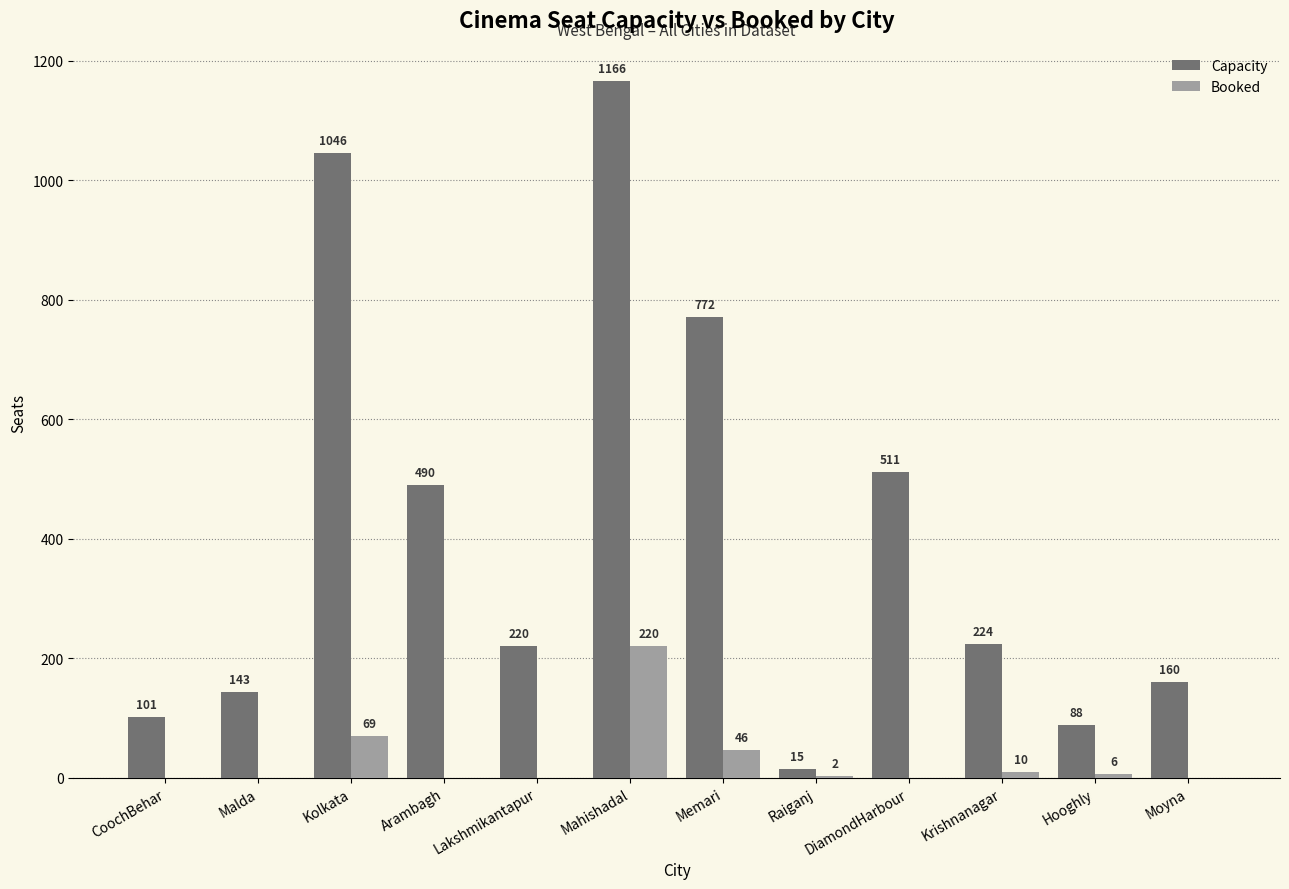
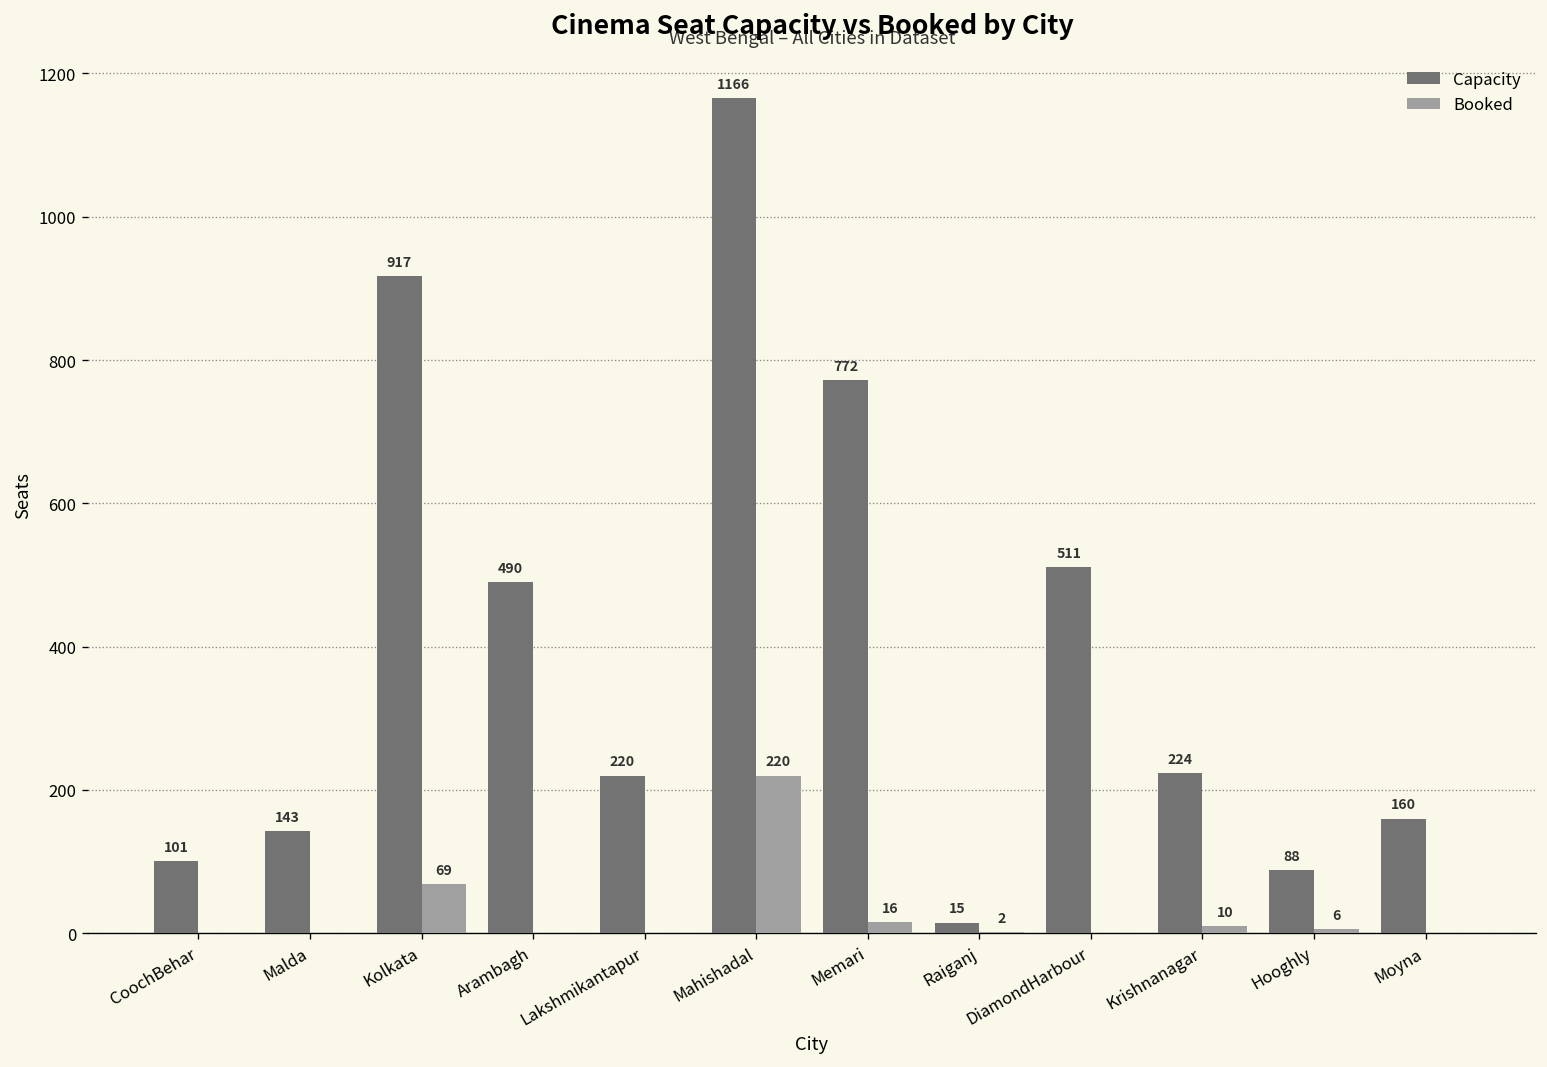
  {
    "Capacity": {
      "CoochBehar": 101,
      "Malda": 143,
-     "Kolkata": 1046,
+     "Kolkata": 917,
      "Arambagh": 490,
      "Lakshmikantapur": 220,
      "Mahishadal": 1166,
      "Memari": 772,
      "Raiganj": 15,
      "DiamondHarbour": 511,
      "Krishnanagar": 224,
      "Hooghly": 88,
      "Moyna": 160
    },
    "Booked": {
      "Kolkata": 69,
      "Mahishadal": 220,
-     "Memari": 46,
+     "Memari": 16,
      "Raiganj": 2,
      "Krishnanagar": 10,
      "Hooghly": 6
    }
  }
